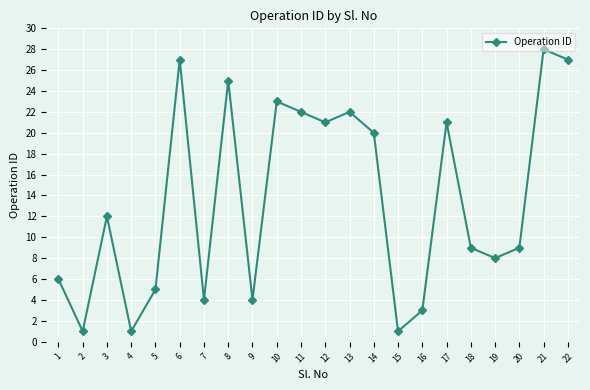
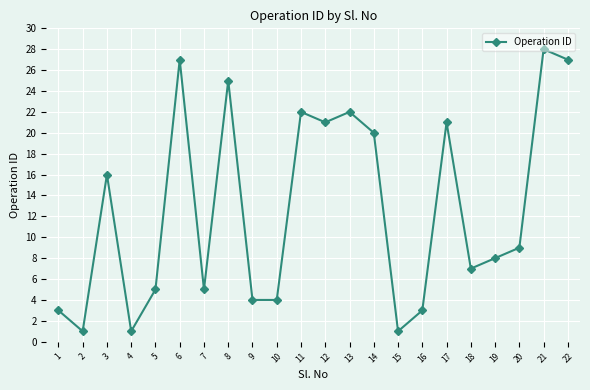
  {
-   "1": 6,
+   "1": 3,
    "2": 1,
-   "3": 12,
+   "3": 16,
    "4": 1,
    "5": 5,
    "6": 27,
-   "7": 4,
+   "7": 5,
    "8": 25,
    "9": 4,
-   "10": 23,
+   "10": 4,
    "11": 22,
    "12": 21,
    "13": 22,
    "14": 20,
    "15": 1,
    "16": 3,
    "17": 21,
-   "18": 9,
+   "18": 7,
    "19": 8,
    "20": 9,
    "22": 27
  }
